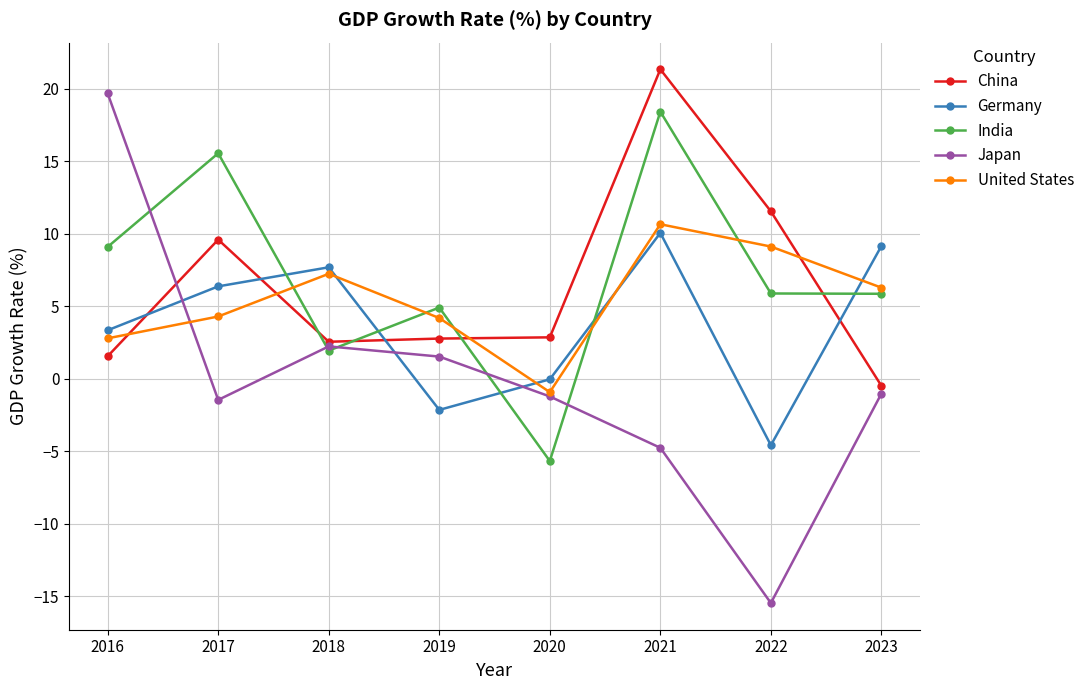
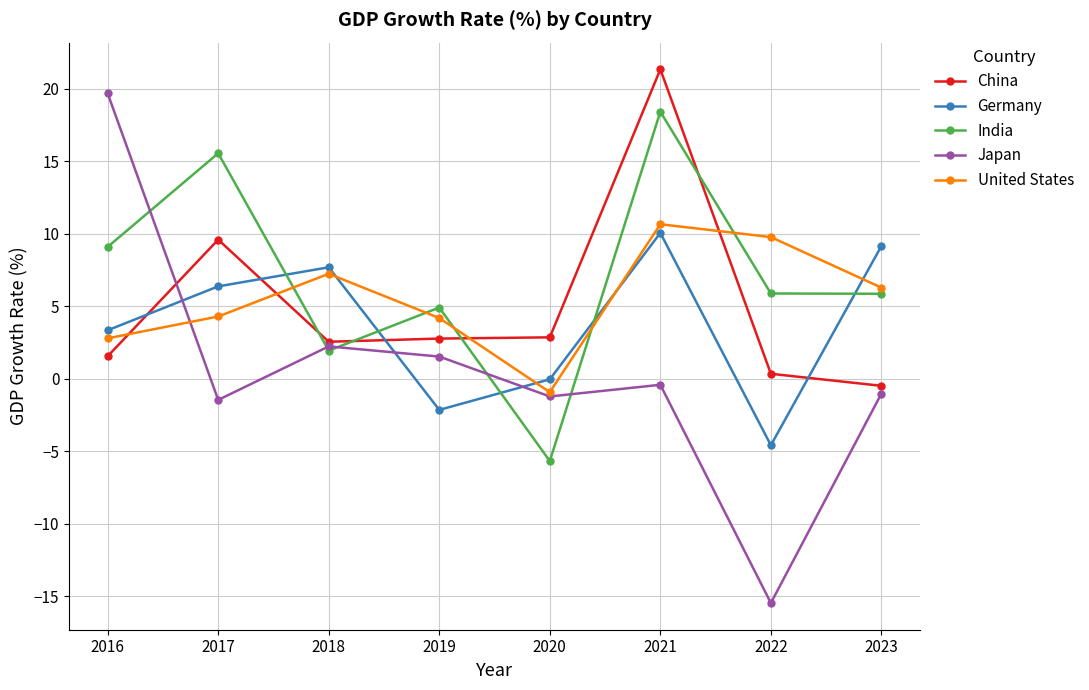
  {
    "China": {
      "2016": 1.6,
      "2017": 9.6,
      "2018": 2.6,
      "2019": 2.8,
      "2020": 2.9,
      "2021": 21.3,
-     "2022": 11.5,
+     "2022": 0.3,
      "2023": -0.5
    },
    "Germany": {
      "2016": 3.3,
      "2017": 6.4,
      "2018": 7.7,
      "2019": -2.1,
      "2020": 0.0,
      "2021": 10.1,
      "2022": -4.6,
      "2023": 9.2
    },
    "India": {
      "2016": 9.1,
      "2017": 15.5,
      "2018": 1.9,
      "2019": 4.9,
      "2020": -5.7,
      "2021": 18.4,
      "2022": 5.9,
      "2023": 5.9
    },
    "Japan": {
      "2016": 19.7,
      "2017": -1.5,
      "2018": 2.2,
      "2019": 1.5,
      "2020": -1.2,
-     "2021": -4.8,
+     "2021": -0.4,
      "2022": -15.5,
      "2023": -1.0
    },
    "United States": {
      "2016": 2.8,
      "2017": 4.3,
      "2018": 7.2,
      "2019": 4.2,
      "2020": -0.9,
      "2021": 10.7,
-     "2022": 9.1,
+     "2022": 9.8,
      "2023": 6.3
    }
  }
